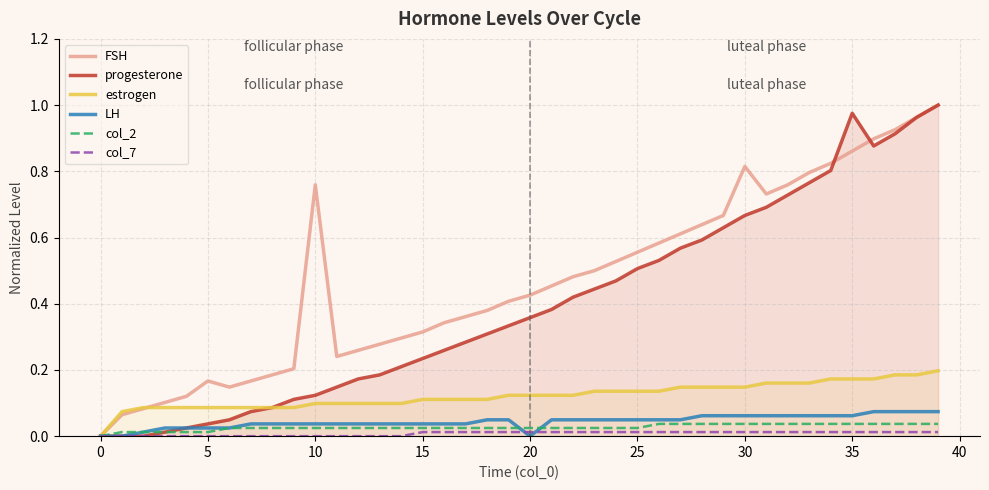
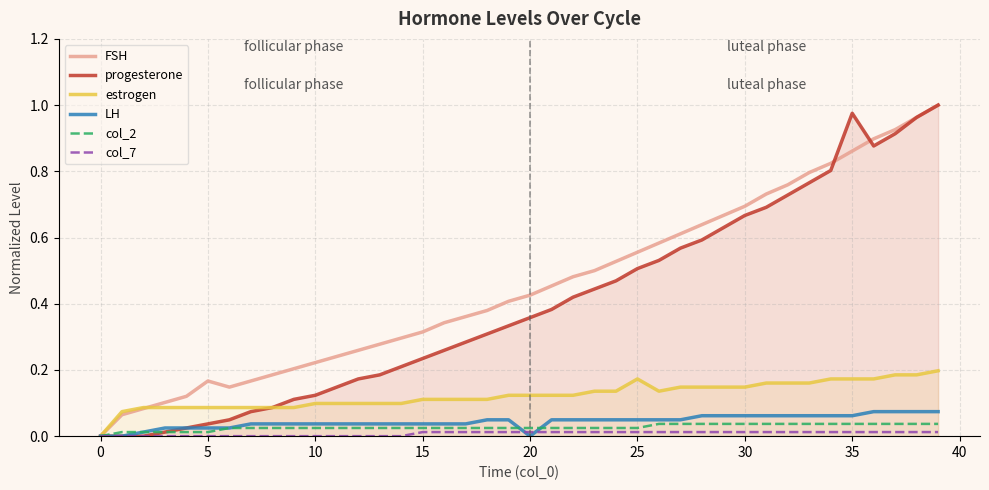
  {
    "FSH": {
      "5": 0.17,
-     "10": 0.76,
+     "10": 0.22,
      "15": 0.31,
      "20": 0.43,
      "25": 0.56,
-     "30": 0.81,
+     "30": 0.69,
      "35": 0.86
    },
    "progesterone": {
      "5": 0.04,
      "10": 0.12,
      "15": 0.23,
      "20": 0.36,
      "25": 0.51,
      "30": 0.67,
      "35": 0.98
    },
    "estrogen": {
      "5": 0.09,
      "10": 0.10,
      "15": 0.11,
      "20": 0.12,
-     "25": 0.14,
+     "25": 0.17,
      "30": 0.15,
      "35": 0.17
    },
    "LH": {
      "5": 0.02,
      "10": 0.04,
      "15": 0.04,
      "20": 0.00,
      "25": 0.05,
      "30": 0.06,
      "35": 0.06
    },
    "col_2": {
      "5": 0.01,
      "10": 0.02,
      "15": 0.02,
      "20": 0.02,
      "25": 0.02,
      "30": 0.04,
      "35": 0.04
    },
    "col_7": {
      "5": 0.00,
      "10": 0.00,
      "15": 0.01,
      "20": 0.01,
      "25": 0.01,
      "30": 0.01,
      "35": 0.01
    }
  }
